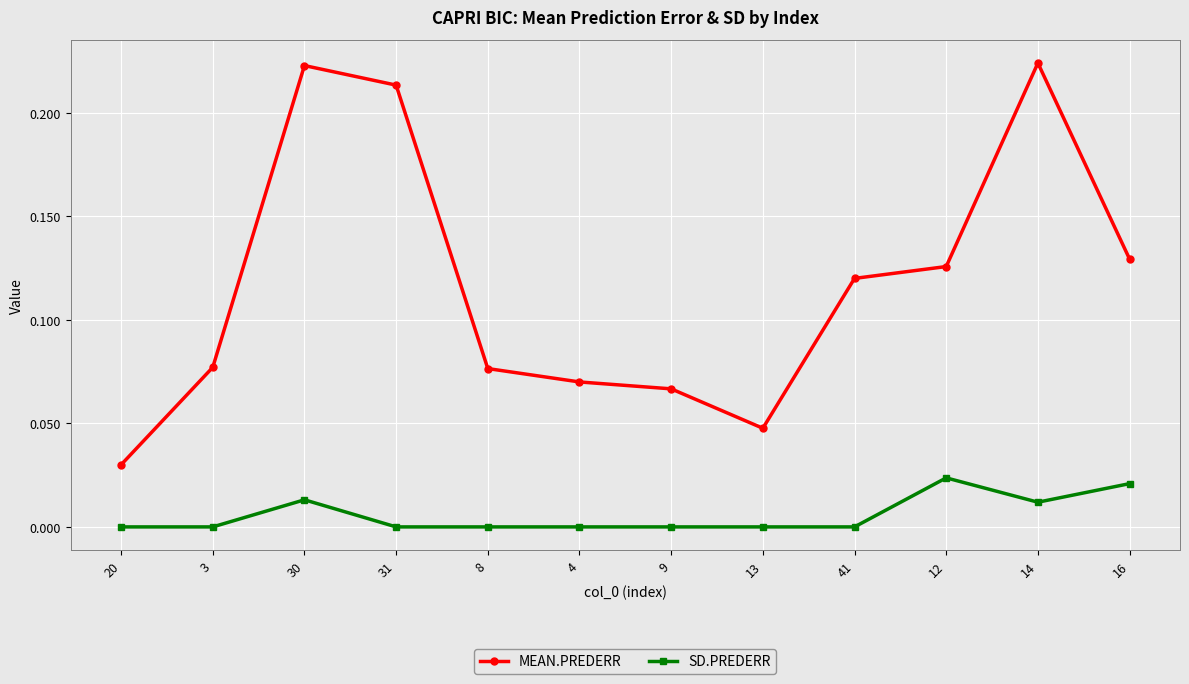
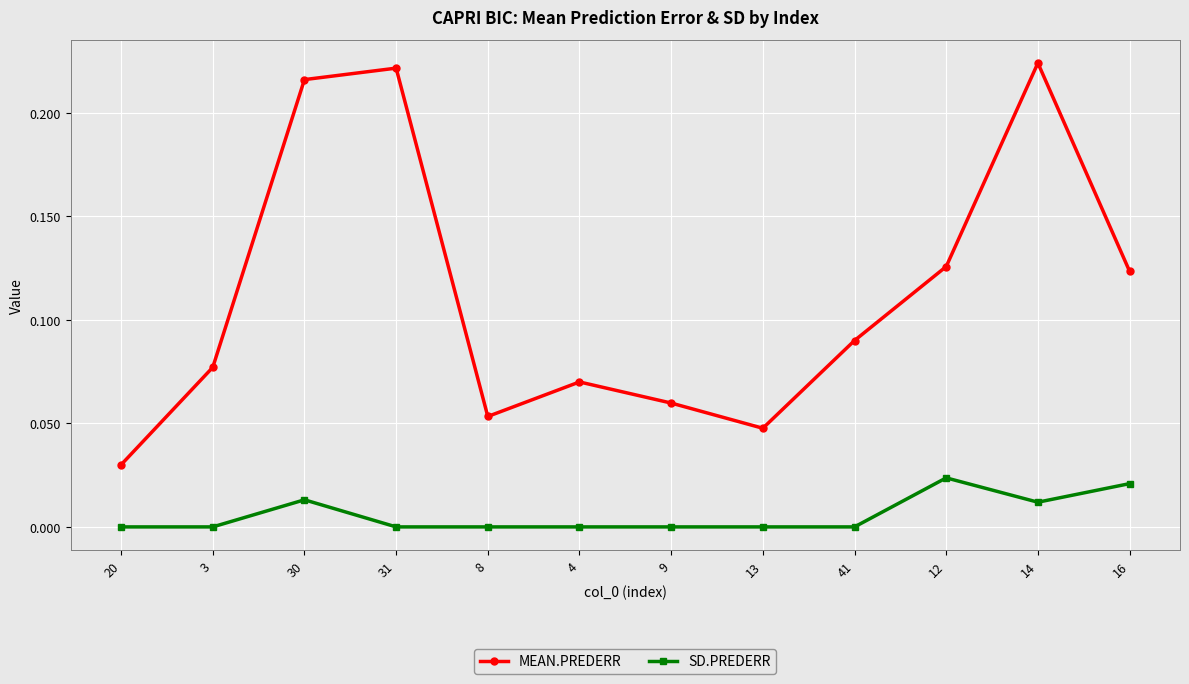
  {
    "MEAN.PREDERR": {
      "20": 0.030,
      "3": 0.077,
-     "30": 0.223,
-     "31": 0.213,
-     "8": 0.076,
+     "30": 0.216,
+     "31": 0.222,
+     "8": 0.053,
      "4": 0.070,
-     "9": 0.067,
+     "9": 0.060,
      "13": 0.048,
-     "41": 0.12,
+     "41": 0.09,
      "12": 0.126,
      "14": 0.224,
-     "16": 0.129
+     "16": 0.123
    },
    "SD.PREDERR": {
      "20": 0.000,
      "3": 0.000,
      "30": 0.013,
      "31": 0.000,
      "8": 0.000,
      "4": 0.000,
      "9": 0.000,
      "13": 0.000,
      "41": 0.000,
      "12": 0.024,
      "14": 0.012,
      "16": 0.021
    }
  }
